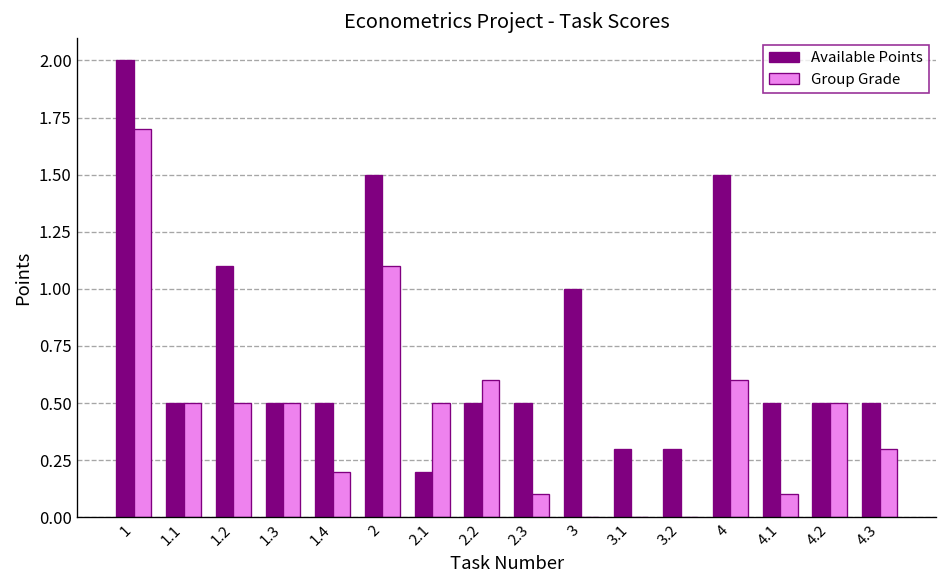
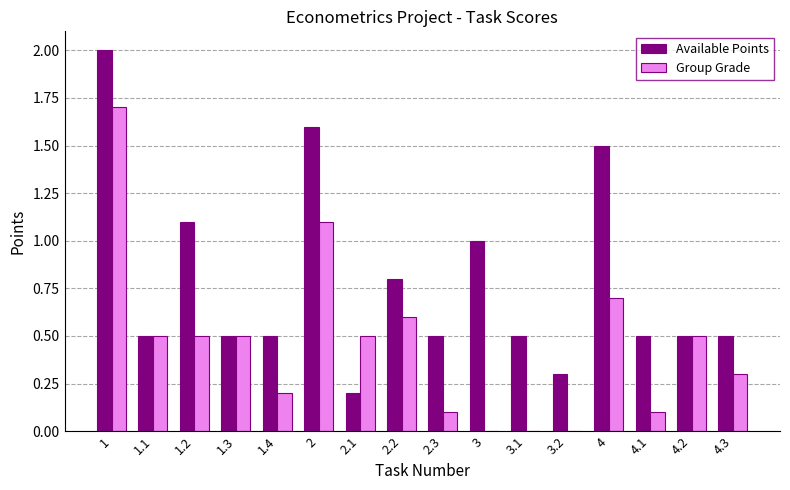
  {
    "Available Points": {
      "1": 2.0,
      "1.1": 0.5,
      "1.2": 1.1,
      "1.3": 0.5,
      "1.4": 0.5,
-     "2": 1.5,
+     "2": 1.6,
      "2.1": 0.2,
-     "2.2": 0.5,
+     "2.2": 0.8,
      "2.3": 0.5,
      "3": 1.0,
-     "3.1": 0.3,
+     "3.1": 0.5,
      "3.2": 0.3,
      "4": 1.5,
      "4.1": 0.5,
      "4.2": 0.5,
      "4.3": 0.5
    },
    "Group Grade": {
      "1": 1.7,
      "1.1": 0.5,
      "1.2": 0.5,
      "1.3": 0.5,
      "1.4": 0.2,
      "2": 1.1,
      "2.1": 0.5,
      "2.2": 0.6,
      "2.3": 0.1,
      "3": 0.0,
      "3.1": 0.0,
      "3.2": 0.0,
-     "4": 0.6,
+     "4": 0.7,
      "4.1": 0.1,
      "4.2": 0.5,
      "4.3": 0.3
    }
  }
